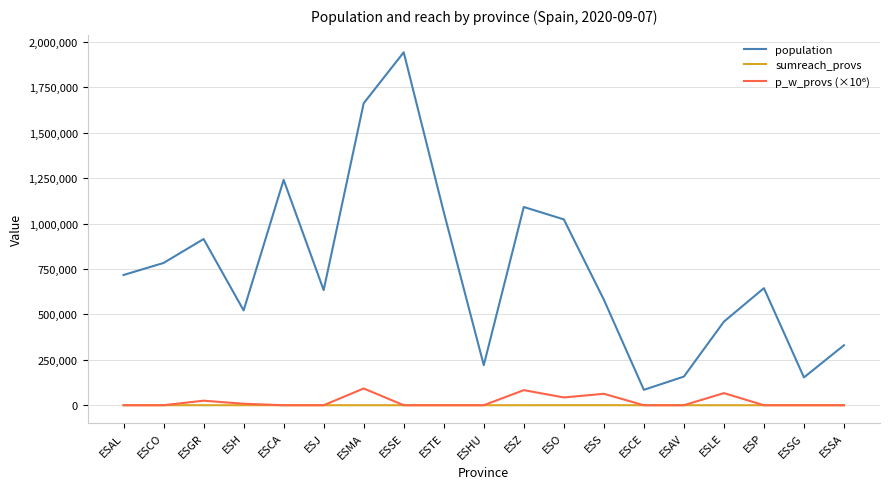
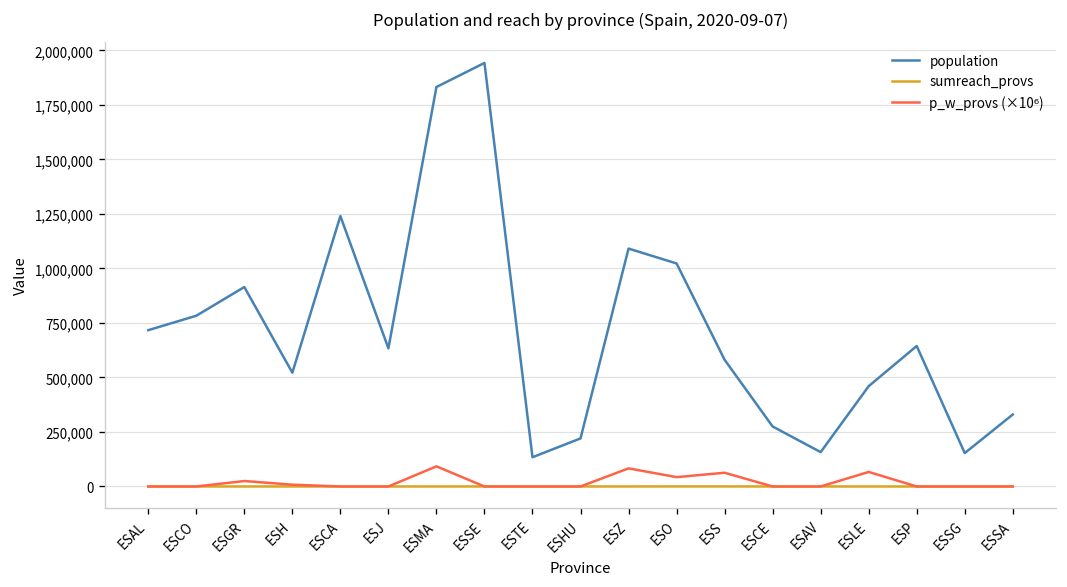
  {
    "population": {
      "ESAL": "720,000",
      "ESCO": "780,000",
      "ESGR": "910,000",
      "ESH": "520,000",
      "ESCA": "1,240,000",
      "ESJ": "630,000",
-     "ESMA": "1,660,000",
+     "ESMA": "1,830,000",
      "ESSE": "1,940,000",
-     "ESTE": "1,060,000",
+     "ESTE": "130,000",
      "ESHU": "220,000",
      "ESZ": "1,090,000",
      "ESO": "1,020,000",
      "ESS": "580,000",
-     "ESCE": "80,000",
+     "ESCE": "280,000",
      "ESAV": "160,000",
      "ESLE": "460,000",
      "ESP": "640,000",
      "ESSG": "150,000",
      "ESSA": "330,000"
    },
    "sumreach_provs": {
      "ESGR": "0",
      "ESMA": "0",
      "ESZ": "0",
      "ESO": "0",
      "ESS": "0",
      "ESLE": "0"
    },
    "p_w_provs (×10⁶)": {
      "ESGR": "30,000",
      "ESMA": "90,000",
      "ESZ": "80,000",
      "ESO": "40,000",
      "ESS": "60,000",
      "ESLE": "70,000"
    }
  }
